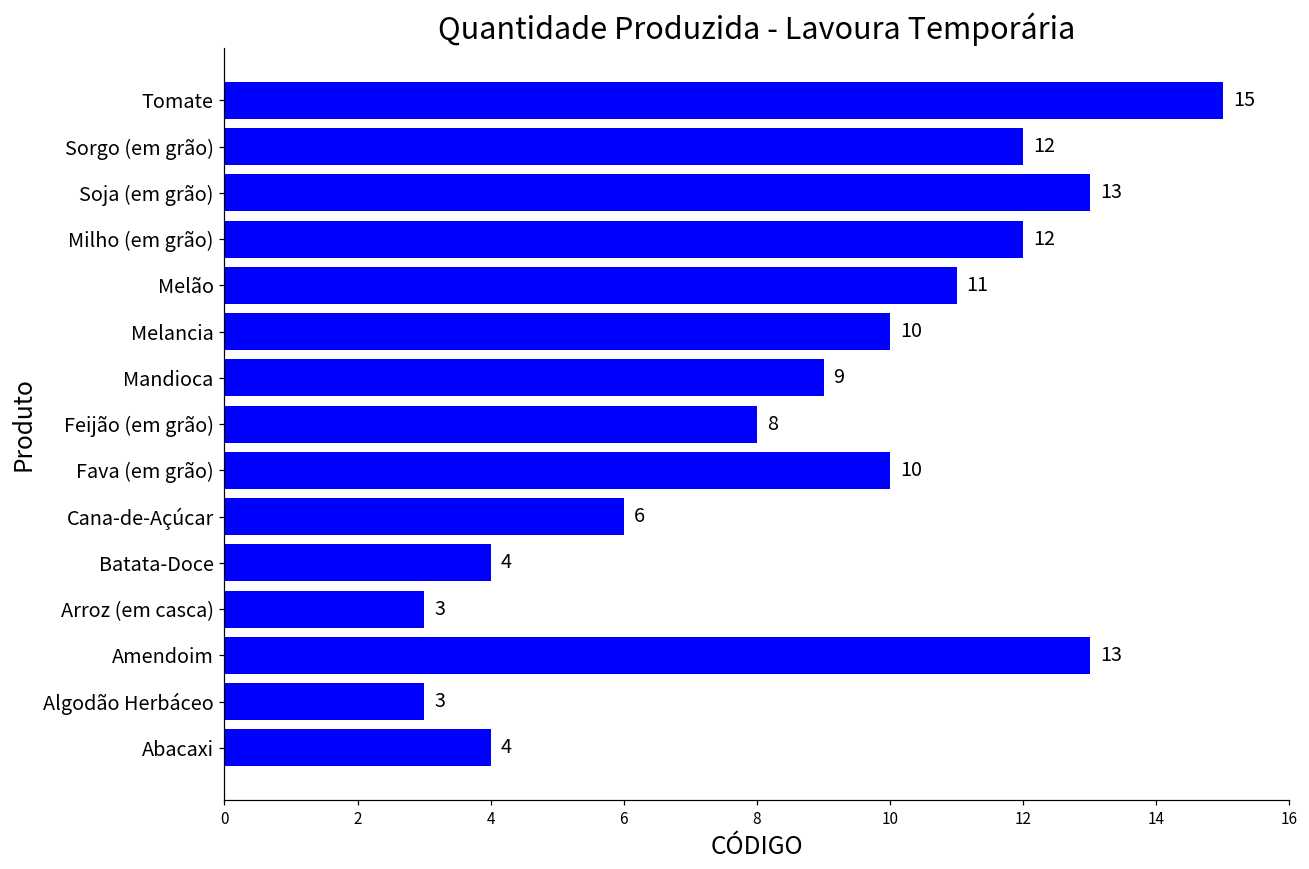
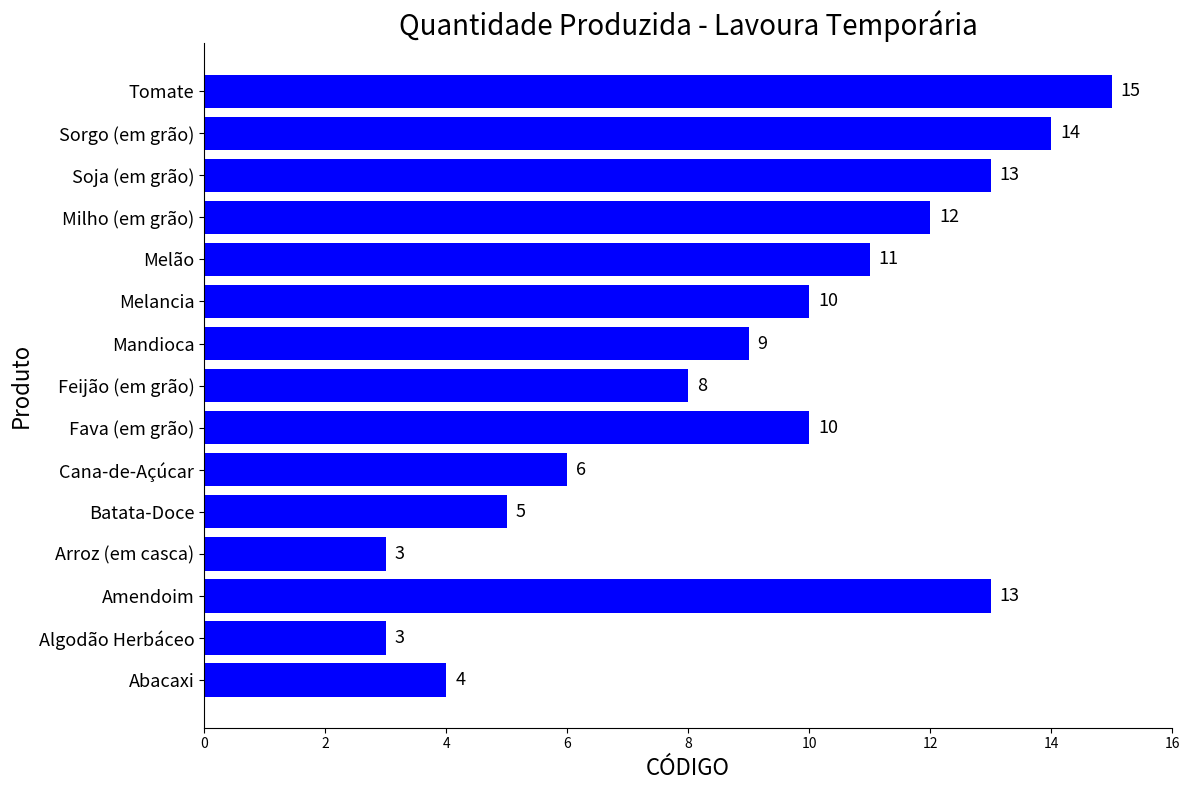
  {
    "Tomate": 15,
-   "Sorgo (em grão)": 12,
+   "Sorgo (em grão)": 14,
    "Soja (em grão)": 13,
    "Milho (em grão)": 12,
    "Melão": 11,
    "Melancia": 10,
    "Mandioca": 9,
    "Feijão (em grão)": 8,
    "Fava (em grão)": 10,
    "Cana-de-Açúcar": 6,
-   "Batata-Doce": 4,
+   "Batata-Doce": 5,
    "Arroz (em casca)": 3,
    "Amendoim": 13,
    "Algodão Herbáceo": 3,
    "Abacaxi": 4
  }
